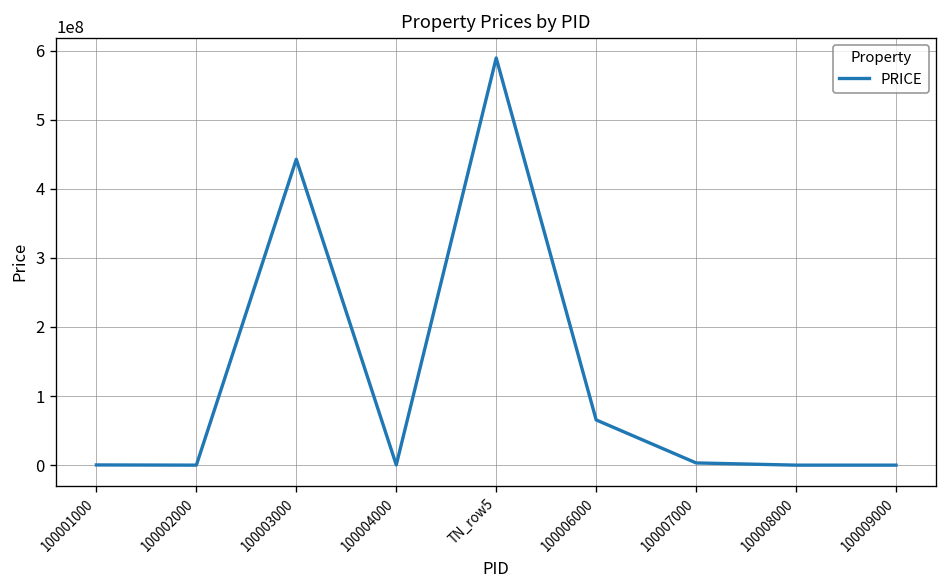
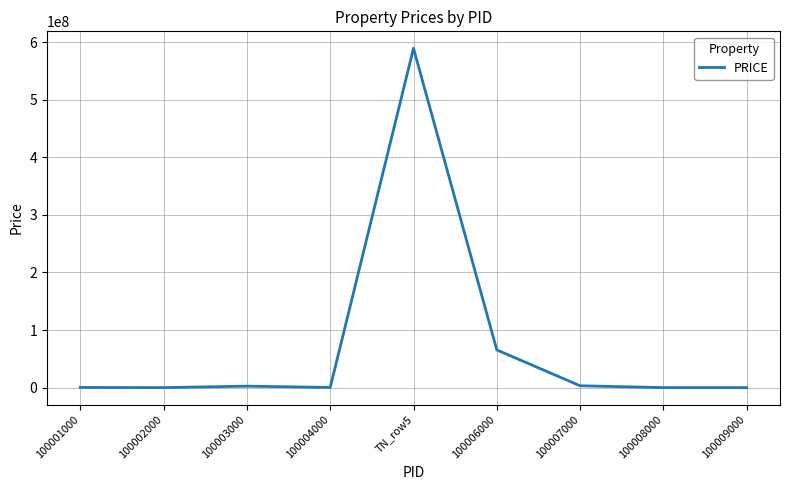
  {
    "100001000": 0,
    "100002000": 0,
-   "100003000": 440000000,
+   "100003000": 0,
    "100004000": 0,
    "TN_row5": 590000000,
    "100006000": 70000000,
    "100007000": 0,
    "100008000": 0,
    "100009000": 0
  }
